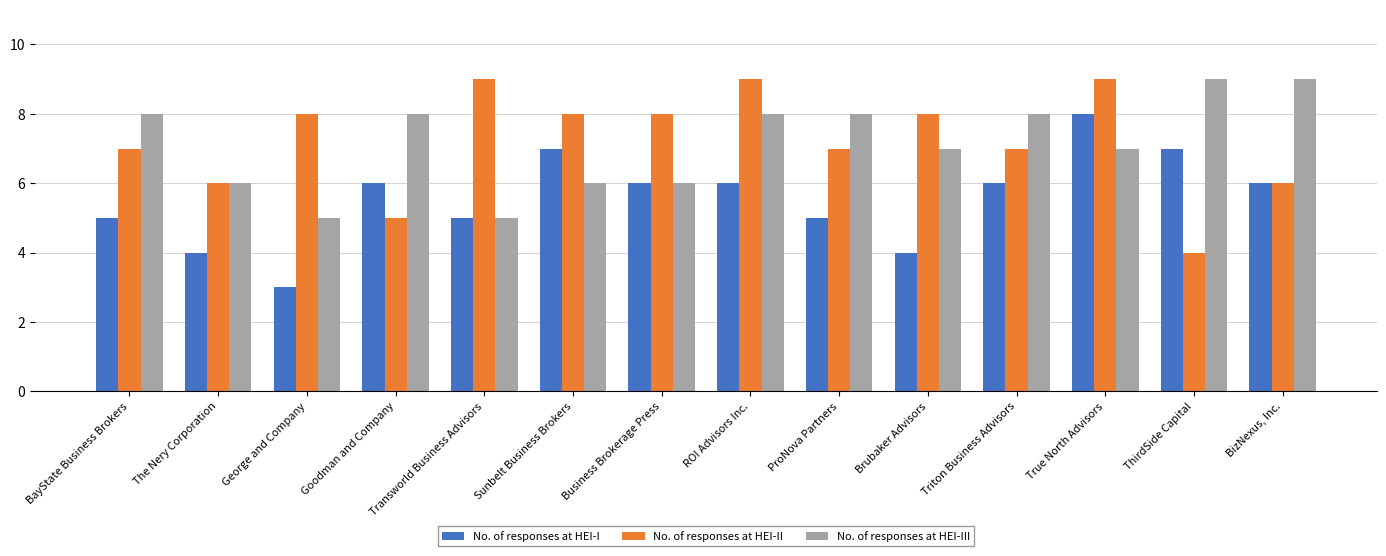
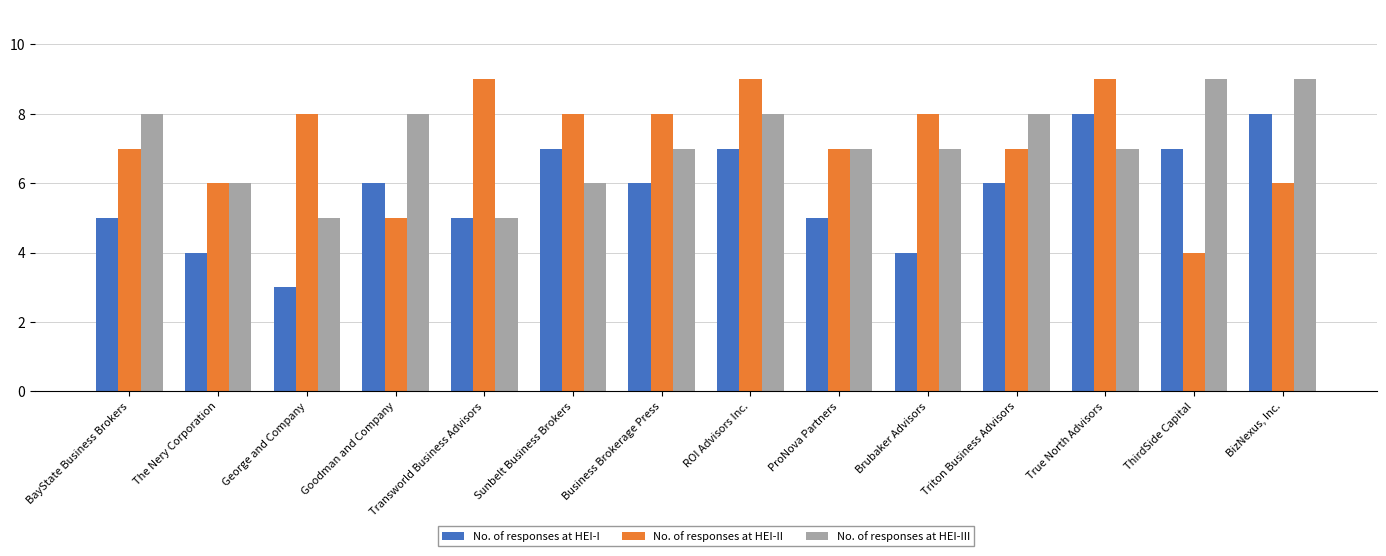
  {
    "No. of responses at HEI-I": {
      "BayState Business Brokers": 5,
      "The Nery Corporation": 4,
      "George and Company": 3,
      "Goodman and Company": 6,
      "Transworld Business Advisors": 5,
      "Sunbelt Business Brokers": 7,
      "Business Brokerage Press": 6,
-     "ROI Advisors Inc.": 6,
+     "ROI Advisors Inc.": 7,
      "ProNova Partners": 5,
      "Brubaker Advisors": 4,
      "Triton Business Advisors": 6,
      "True North Advisors": 8,
      "ThirdSide Capital": 7,
-     "BizNexus, Inc.": 6
+     "BizNexus, Inc.": 8
    },
    "No. of responses at HEI-II": {
      "BayState Business Brokers": 7,
      "The Nery Corporation": 6,
      "George and Company": 8,
      "Goodman and Company": 5,
      "Transworld Business Advisors": 9,
      "Sunbelt Business Brokers": 8,
      "Business Brokerage Press": 8,
      "ROI Advisors Inc.": 9,
      "ProNova Partners": 7,
      "Brubaker Advisors": 8,
      "Triton Business Advisors": 7,
      "True North Advisors": 9,
      "ThirdSide Capital": 4,
      "BizNexus, Inc.": 6
    },
    "No. of responses at HEI-III": {
      "BayState Business Brokers": 8,
      "The Nery Corporation": 6,
      "George and Company": 5,
      "Goodman and Company": 8,
      "Transworld Business Advisors": 5,
      "Sunbelt Business Brokers": 6,
-     "Business Brokerage Press": 6,
+     "Business Brokerage Press": 7,
      "ROI Advisors Inc.": 8,
-     "ProNova Partners": 8,
+     "ProNova Partners": 7,
      "Brubaker Advisors": 7,
      "Triton Business Advisors": 8,
      "True North Advisors": 7,
      "ThirdSide Capital": 9,
      "BizNexus, Inc.": 9
    }
  }
